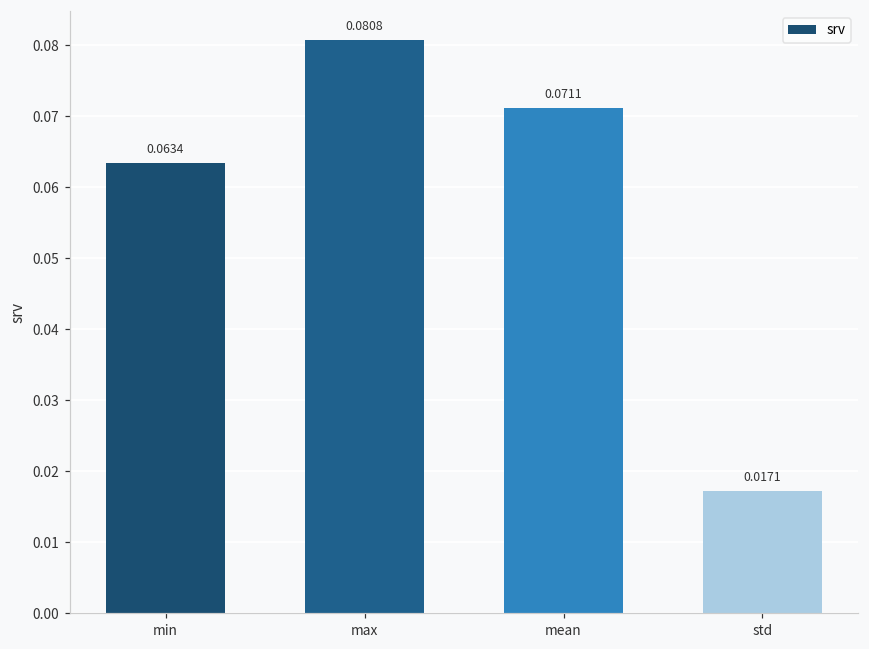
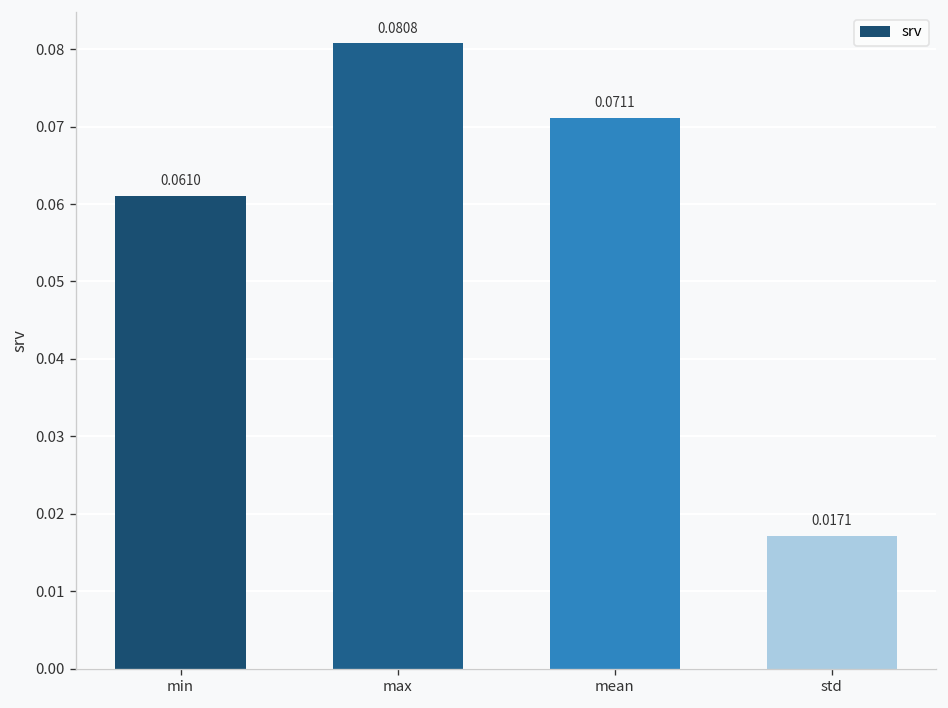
  {
-   "min": 0.0634,
+   "min": 0.0610,
    "max": 0.0808,
    "mean": 0.0711,
    "std": 0.0171
  }
